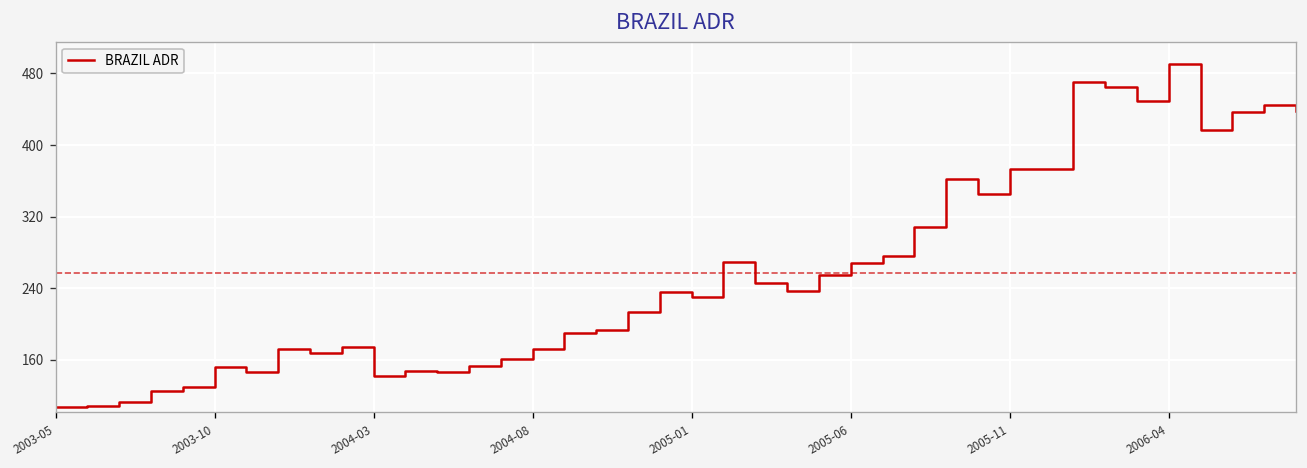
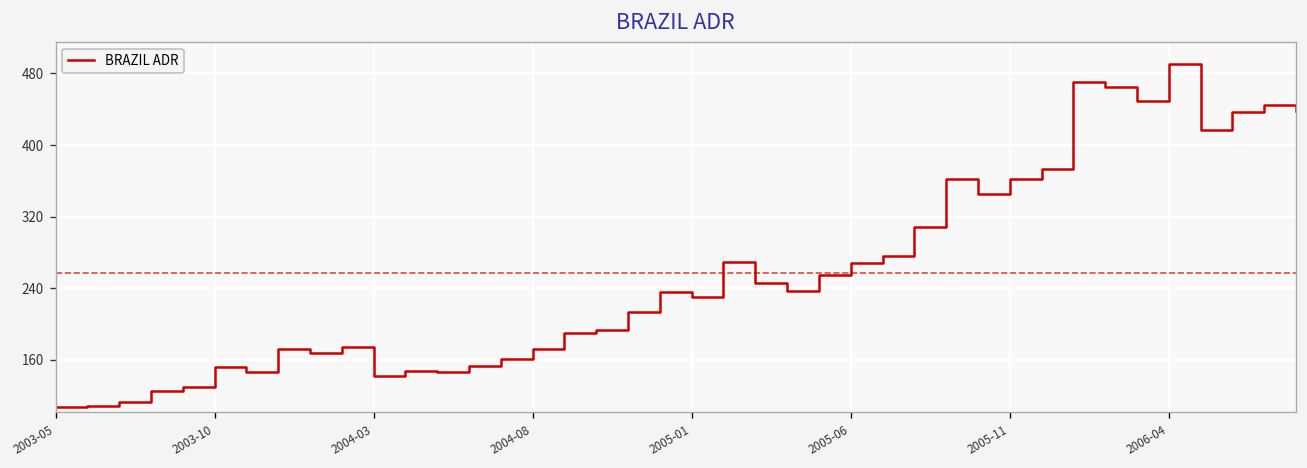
  {
    "2003-05": 110,
    "2003-10": 150,
    "2004-03": 140,
    "2004-08": 170,
    "2005-01": 230,
    "2005-06": 270,
-   "2005-11": 370,
+   "2005-11": 360,
    "2006-04": 490
  }
